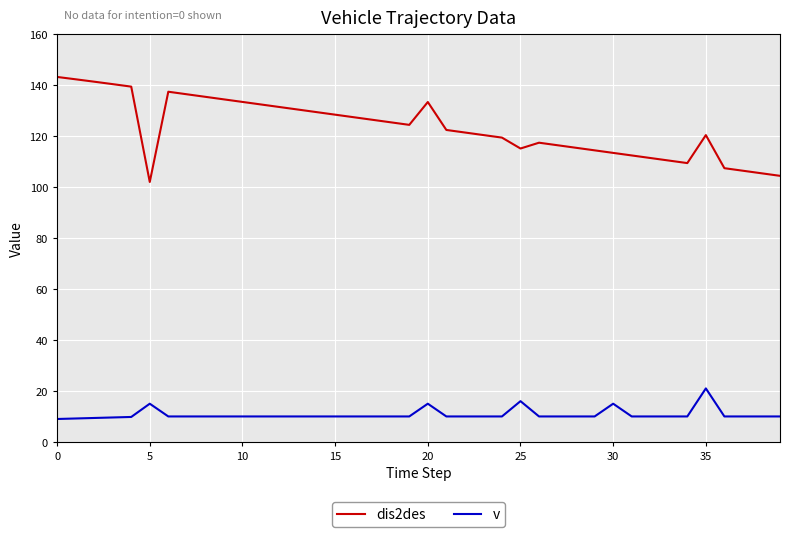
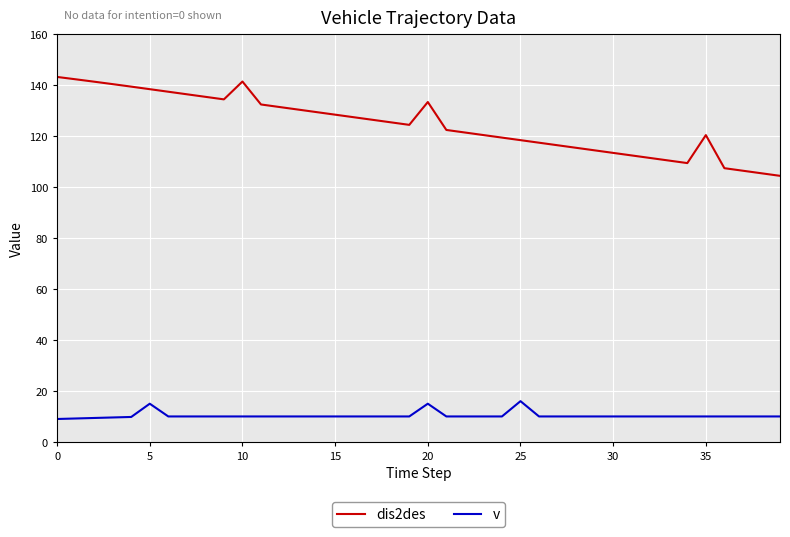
  {
    "dis2des": {
      "0": 143,
-     "5": 102,
-     "10": 133,
+     "5": 138,
+     "10": 141,
      "15": 128,
      "20": 133,
-     "25": 115,
+     "25": 118,
      "30": 113,
      "35": 120
    },
    "v": {
      "0": 9,
      "5": 15,
      "10": 10,
      "15": 10,
      "20": 15,
      "25": 16,
-     "30": 15,
-     "35": 21
+     "30": 10,
+     "35": 10
    }
  }
